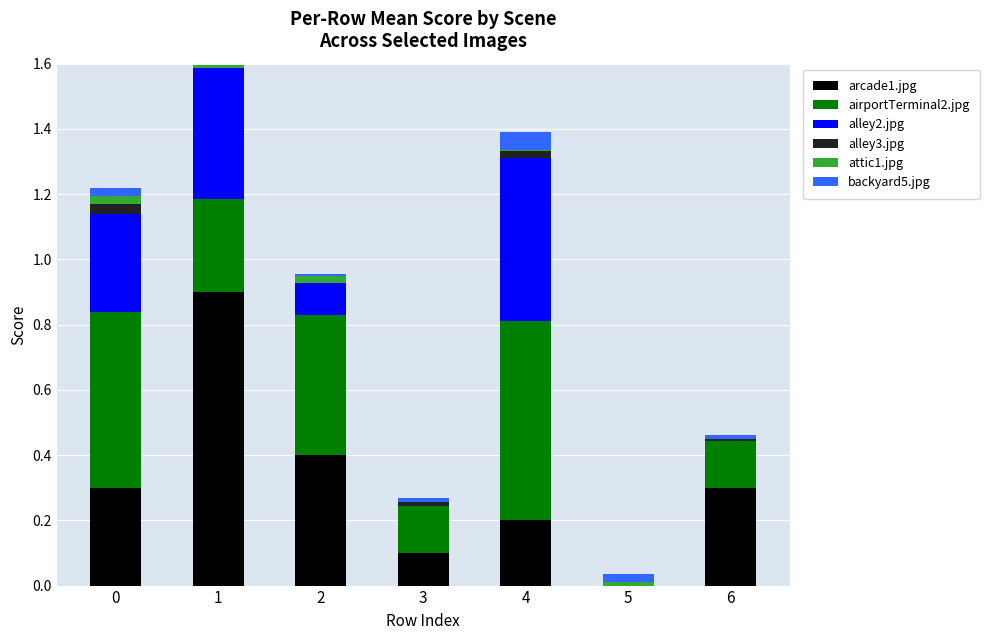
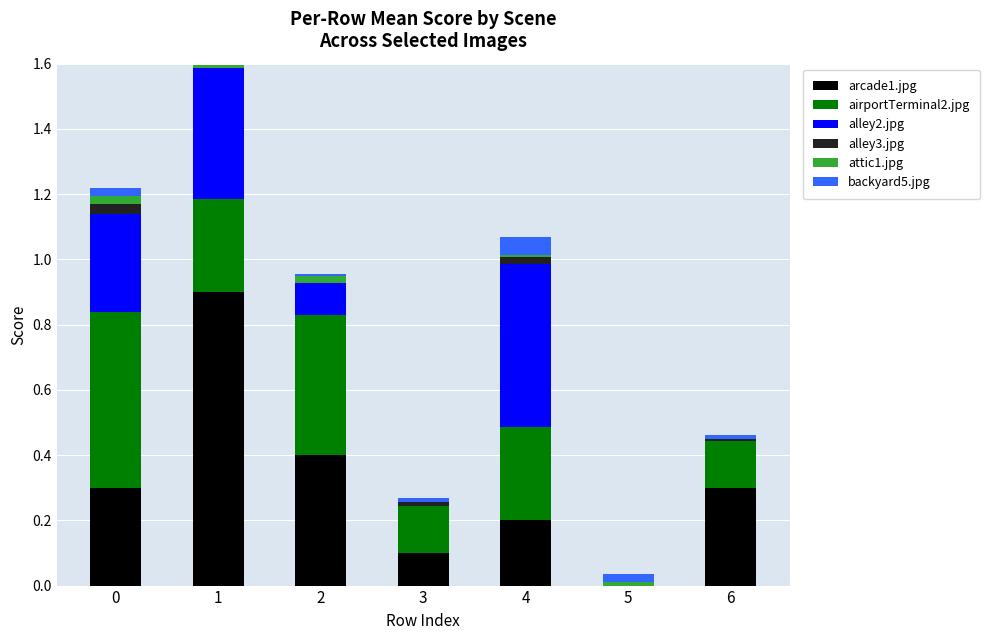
  {
    "airportTerminal2.jpg": {
      "0": 0.54,
      "1": 0.29,
      "2": 0.43,
      "3": 0.14,
-     "4": 0.61,
+     "4": 0.29,
      "5": 0.00,
      "6": 0.14
    },
    "alley2.jpg": {
      "0": 0.30,
      "1": 0.40,
      "2": 0.10,
      "3": 0.00,
      "4": 0.50,
      "5": 0.00,
      "6": 0.00
    },
    "attic1.jpg": {
      "0": 0.02,
      "1": 0.01,
      "2": 0.02,
      "3": 0.00,
      "5": 0.01,
      "6": 0.00
    },
    "backyard5.jpg": {
      "0": 0.02,
      "1": 0.00,
      "3": 0.01,
      "4": 0.05,
      "5": 0.02,
      "6": 0.01
    }
  }
